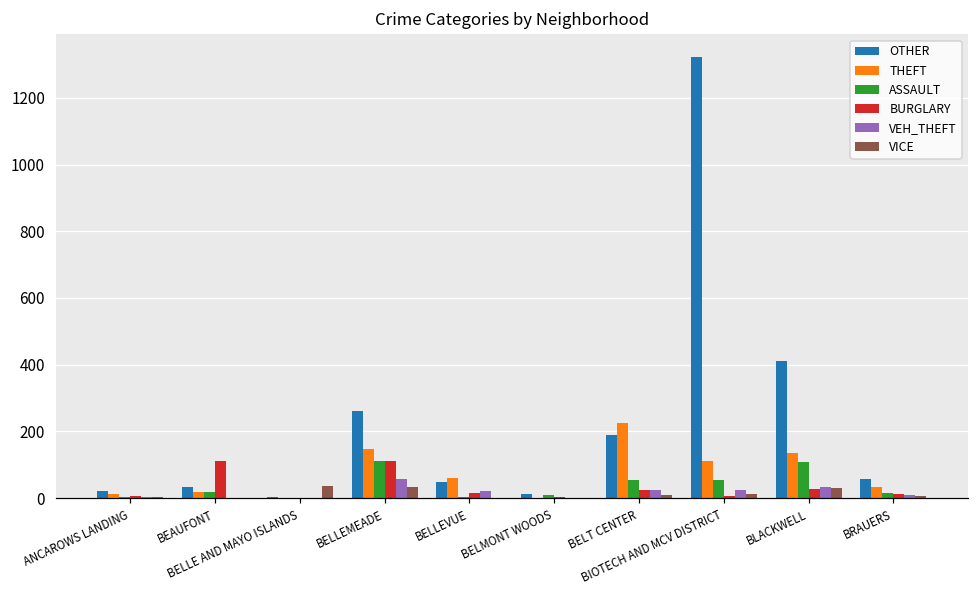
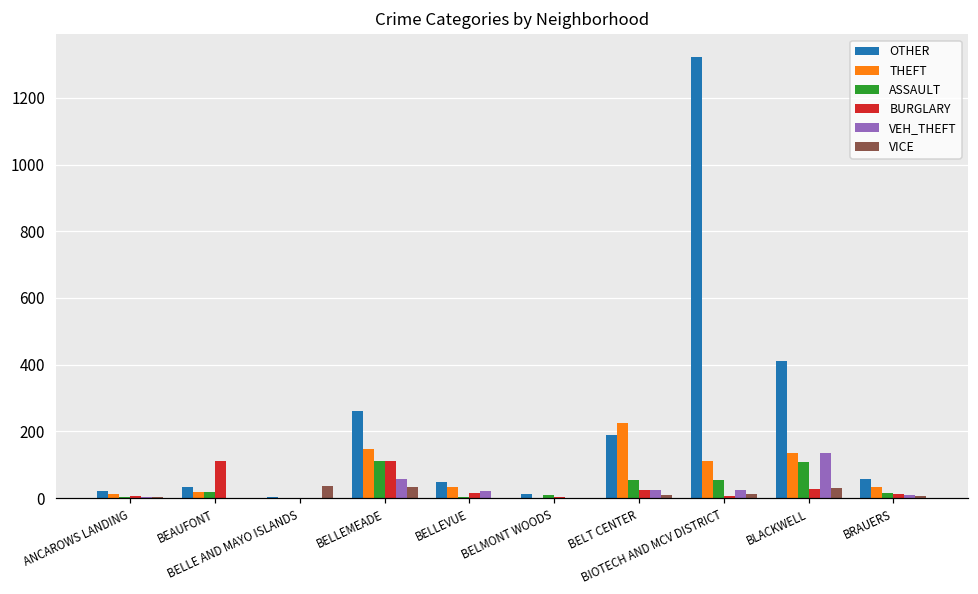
  {
    "OTHER": {
      "ANCAROWS LANDING": 20,
      "BEAUFONT": 30,
      "BELLEMEADE": 260,
      "BELLEVUE": 50,
      "BELMONT WOODS": 10,
      "BELT CENTER": 190,
      "BIOTECH AND MCV DISTRICT": 1320,
      "BLACKWELL": 410,
      "BRAUERS": 60
    },
    "THEFT": {
      "ANCAROWS LANDING": 10,
      "BEAUFONT": 20,
      "BELLEMEADE": 150,
-     "BELLEVUE": 60,
+     "BELLEVUE": 30,
      "BELT CENTER": 230,
      "BIOTECH AND MCV DISTRICT": 110,
      "BLACKWELL": 140,
      "BRAUERS": 30
    },
    "ASSAULT": {
      "BEAUFONT": 20,
      "BELLE AND MAYO ISLANDS": 0,
      "BELLEMEADE": 110,
      "BELMONT WOODS": 10,
      "BELT CENTER": 50,
      "BIOTECH AND MCV DISTRICT": 60,
      "BLACKWELL": 110,
      "BRAUERS": 20
    },
    "BURGLARY": {
      "BEAUFONT": 110,
      "BELLE AND MAYO ISLANDS": 0,
      "BELLEMEADE": 110,
      "BELLEVUE": 20,
      "BELT CENTER": 20,
      "BLACKWELL": 30,
      "BRAUERS": 10
    },
    "VEH_THEFT": {
      "BELLE AND MAYO ISLANDS": 0,
      "BELLEMEADE": 60,
      "BELLEVUE": 20,
      "BELMONT WOODS": 0,
      "BELT CENTER": 20,
      "BIOTECH AND MCV DISTRICT": 30,
-     "BLACKWELL": 30,
+     "BLACKWELL": 140,
      "BRAUERS": 10
    },
    "VICE": {
      "BEAUFONT": 0,
      "BELLE AND MAYO ISLANDS": 40,
      "BELLEMEADE": 30,
      "BELLEVUE": 0,
      "BELMONT WOODS": 0,
      "BIOTECH AND MCV DISTRICT": 10,
      "BLACKWELL": 30
    }
  }
